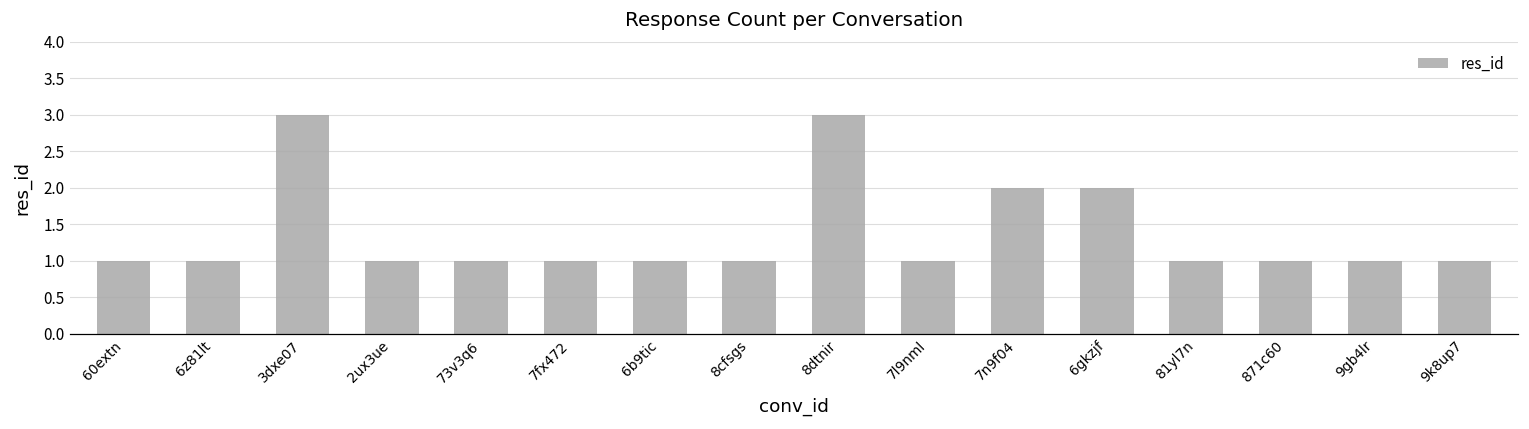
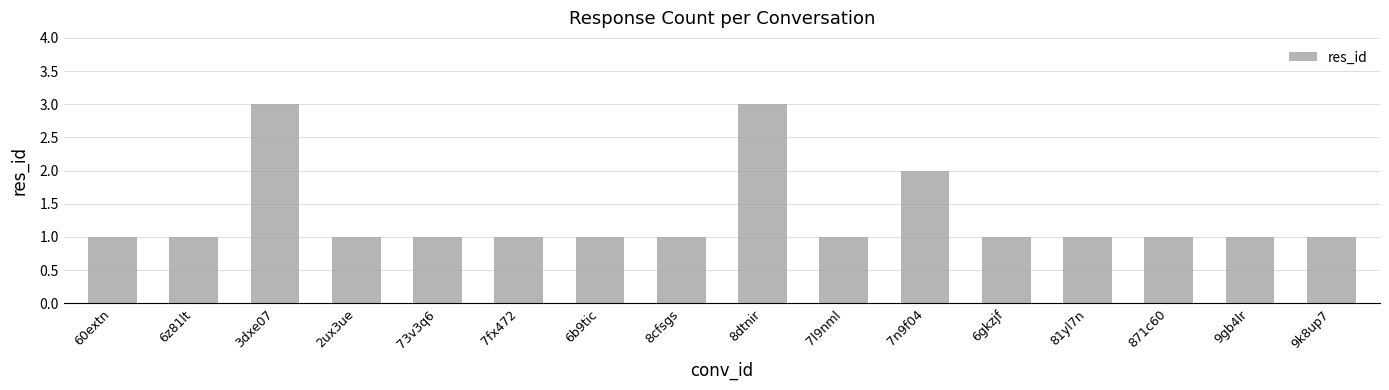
  {
    "60extn": 1,
    "6z81lt": 1,
    "3dxe07": 3,
    "2ux3ue": 1,
    "73v3q6": 1,
    "7fx472": 1,
    "6b9tic": 1,
    "8cfsgs": 1,
    "8dtnir": 3,
    "7l9nml": 1,
    "7n9f04": 2,
-   "6gkzjf": 2,
+   "6gkzjf": 1,
    "81yl7n": 1,
    "871c60": 1,
    "9gb4lr": 1,
    "9k8up7": 1
  }
